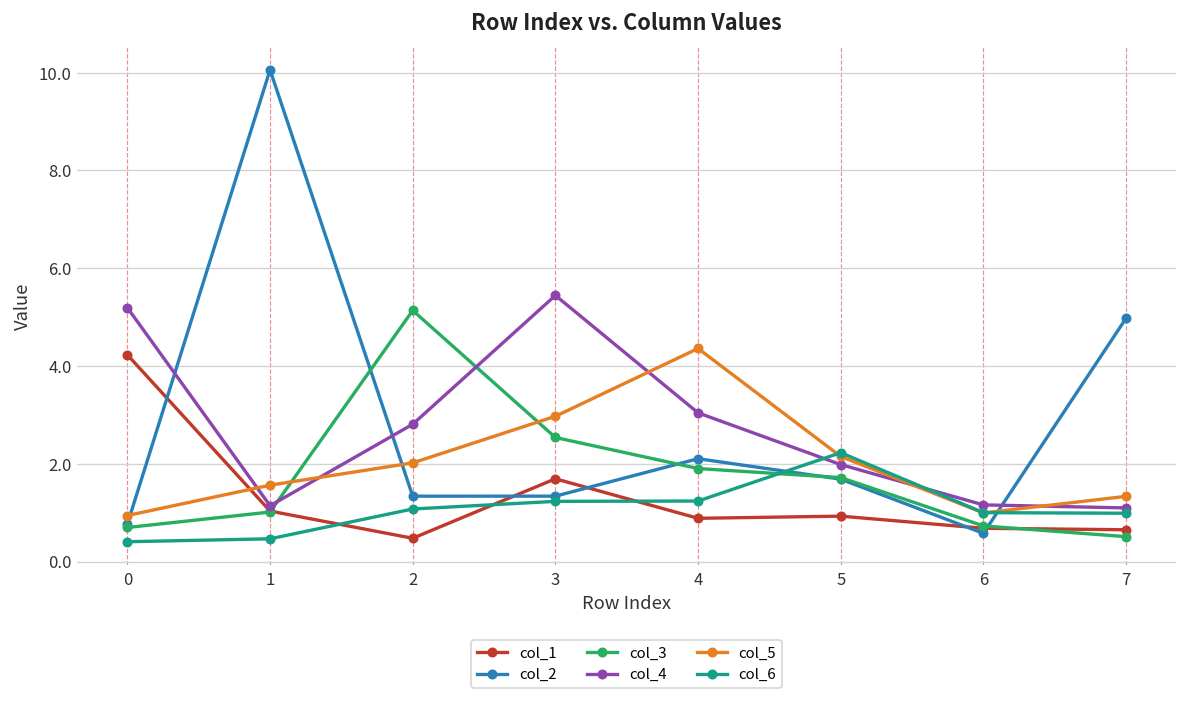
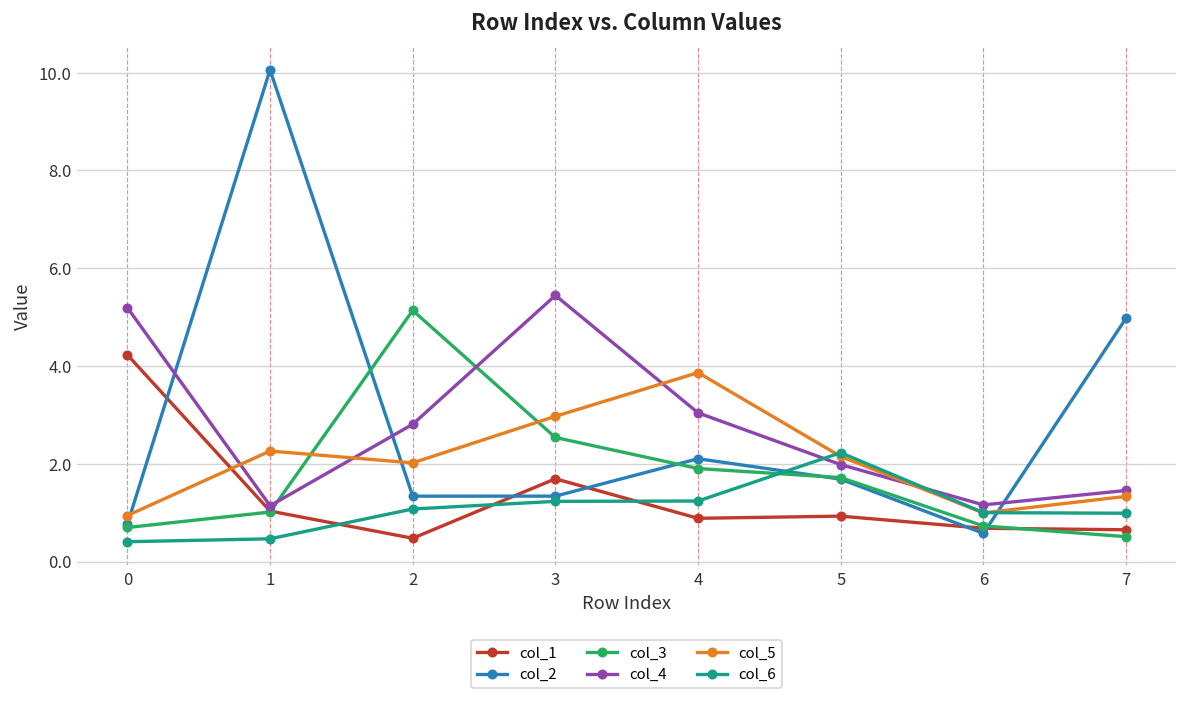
  {
    "col_1": {
      "0": 4.2,
      "2": 0.5,
      "3": 1.7,
      "4": 0.9,
      "5": 0.9,
      "7": 0.7
    },
    "col_2": {
      "0": 0.8,
      "1": 10.1,
      "2": 1.3,
      "3": 1.3,
      "4": 2.1,
      "6": 0.6,
      "7": 5.0
    },
    "col_4": {
      "0": 5.2,
      "1": 1.1,
      "2": 2.8,
      "3": 5.4,
      "4": 3.0,
      "5": 2.0,
      "6": 1.2,
-     "7": 1.1
+     "7": 1.5
    },
    "col_5": {
      "0": 0.9,
-     "1": 1.6,
+     "1": 2.3,
      "2": 2.0,
      "3": 3.0,
-     "4": 4.4,
+     "4": 3.9,
      "5": 2.1,
      "7": 1.3
    }
  }
